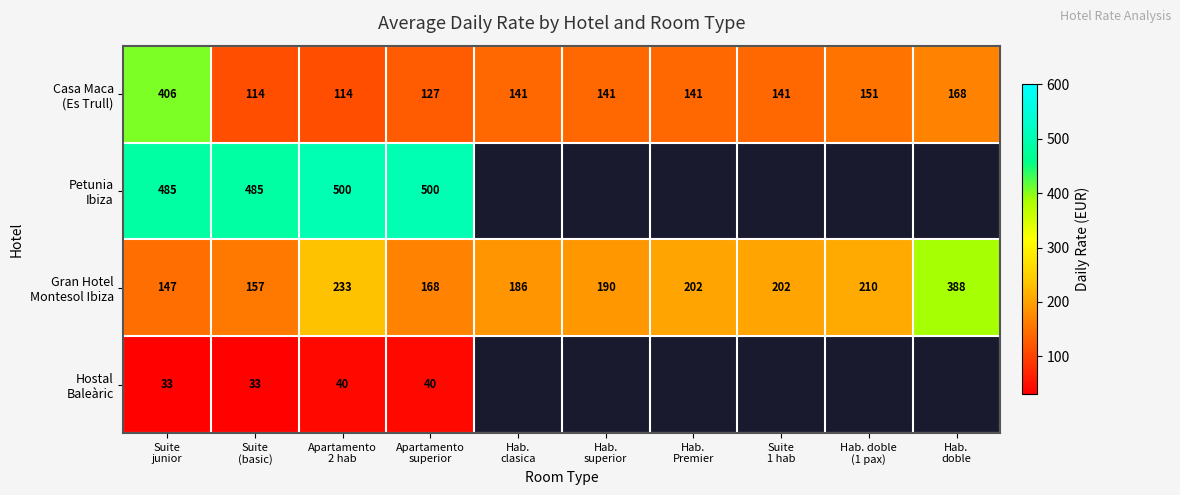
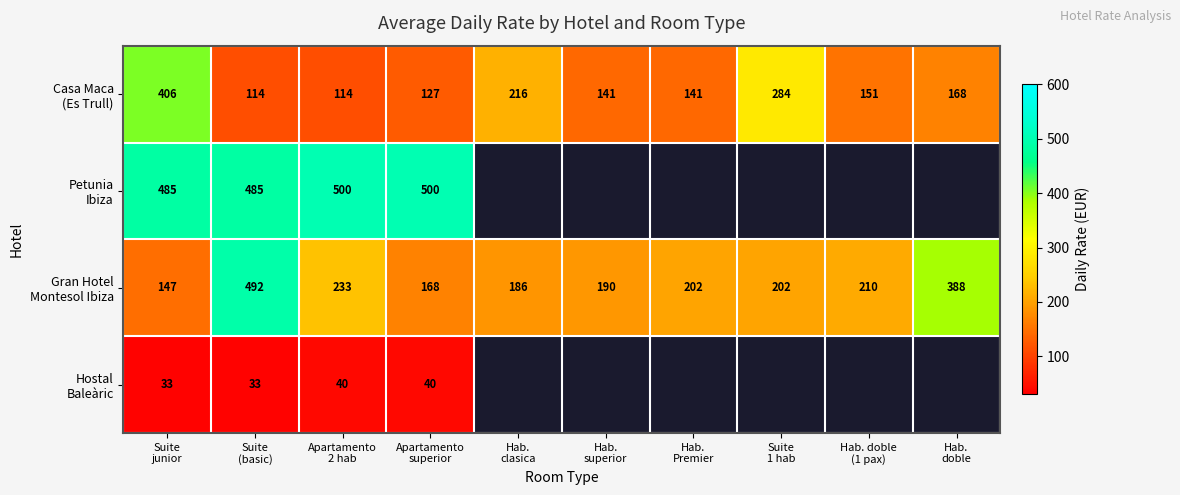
  {
    "Casa Maca (Es Trull)": {
      "Suite junior": 406,
      "Suite (basic)": 114,
      "Apartamento 2 hab": 114,
      "Apartamento superior": 127,
-     "Hab. clasica": 141,
+     "Hab. clasica": 216,
      "Hab. superior": 141,
      "Hab. Premier": 141,
-     "Suite 1 hab": 141,
+     "Suite 1 hab": 284,
      "Hab. doble (1 pax)": 151,
      "Hab. doble": 168
    },
    "Petunia Ibiza": {
      "Suite junior": 485,
      "Suite (basic)": 485,
      "Apartamento 2 hab": 500,
      "Apartamento superior": 500
    },
    "Gran Hotel Montesol Ibiza": {
      "Suite junior": 147,
-     "Suite (basic)": 157,
+     "Suite (basic)": 492,
      "Apartamento 2 hab": 233,
      "Apartamento superior": 168,
      "Hab. clasica": 186,
      "Hab. superior": 190,
      "Hab. Premier": 202,
      "Suite 1 hab": 202,
      "Hab. doble (1 pax)": 210,
      "Hab. doble": 388
    },
    "Hostal Baleàric": {
      "Suite junior": 33,
      "Suite (basic)": 33,
      "Apartamento 2 hab": 40,
      "Apartamento superior": 40
    }
  }
